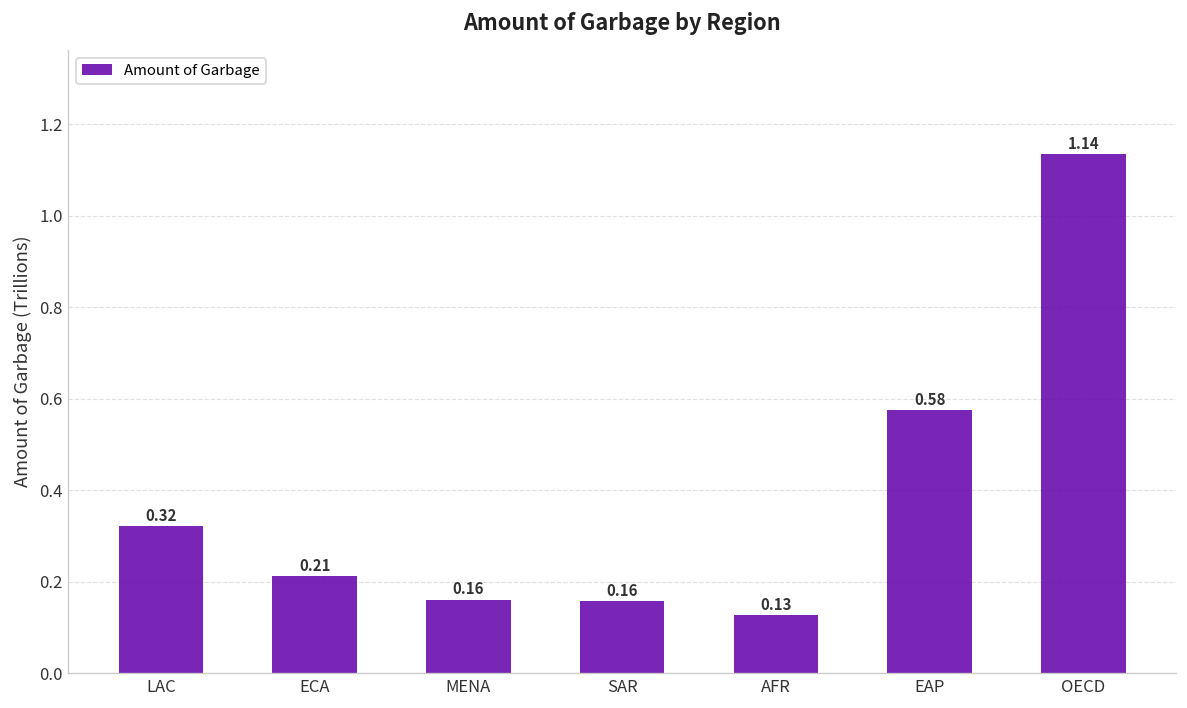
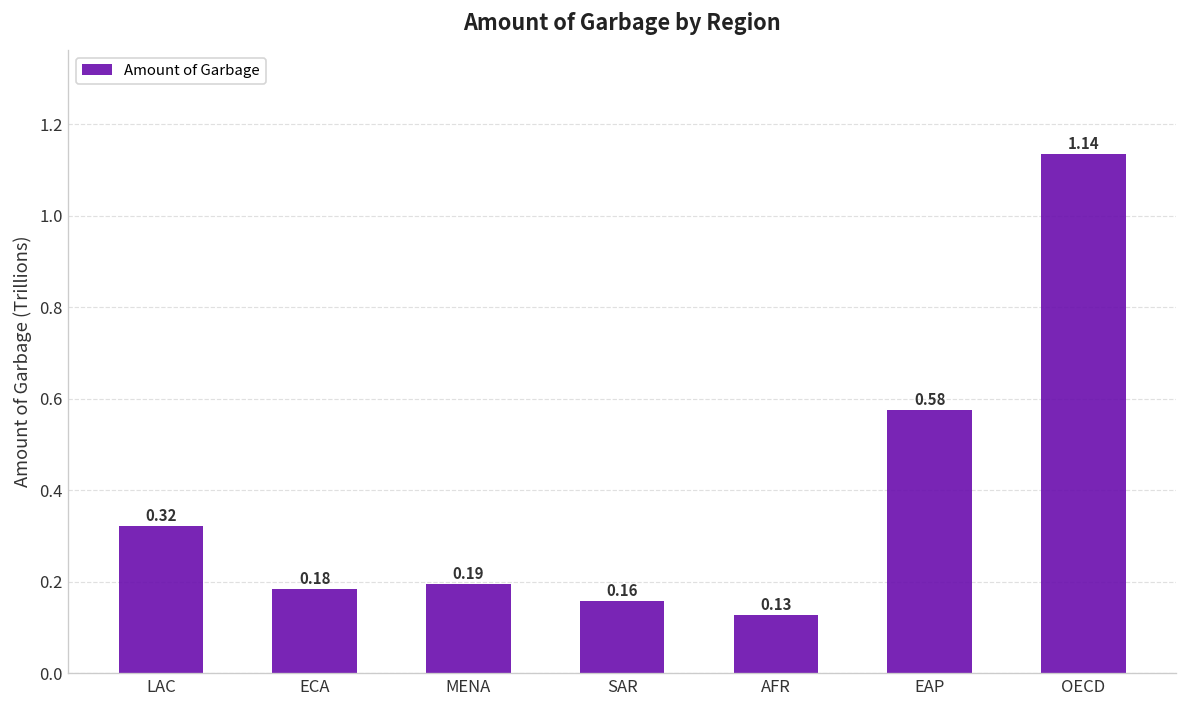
  {
    "LAC": 0.32,
-   "ECA": 0.21,
-   "MENA": 0.16,
+   "ECA": 0.18,
+   "MENA": 0.19,
    "SAR": 0.16,
    "AFR": 0.13,
    "EAP": 0.58,
    "OECD": 1.14
  }
